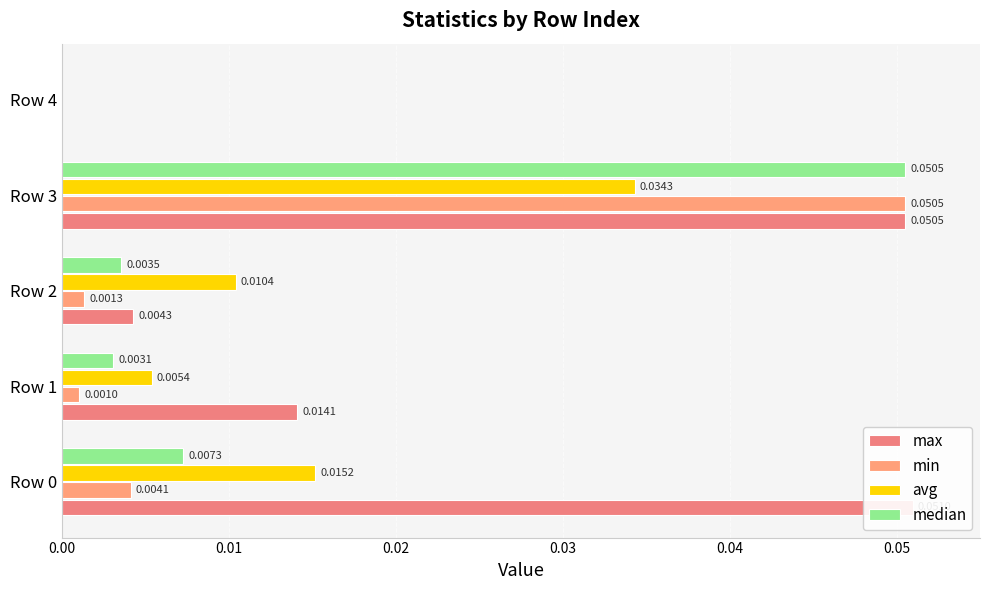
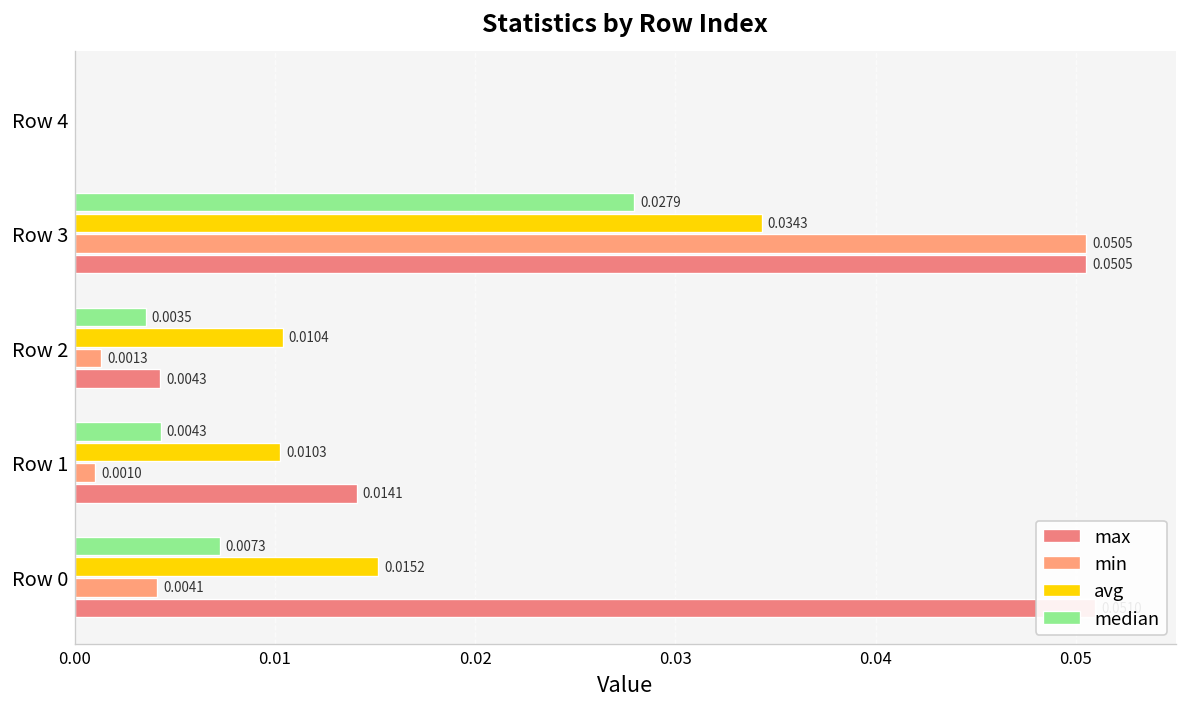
  {
    "avg": {
      "Row 3": 0.0343,
      "Row 2": 0.0104,
-     "Row 1": 0.0054,
+     "Row 1": 0.0103,
      "Row 0": 0.0152
    },
    "median": {
-     "Row 3": 0.0505,
+     "Row 3": 0.0279,
      "Row 2": 0.0035,
-     "Row 1": 0.0031,
+     "Row 1": 0.0043,
      "Row 0": 0.0073
    }
  }
